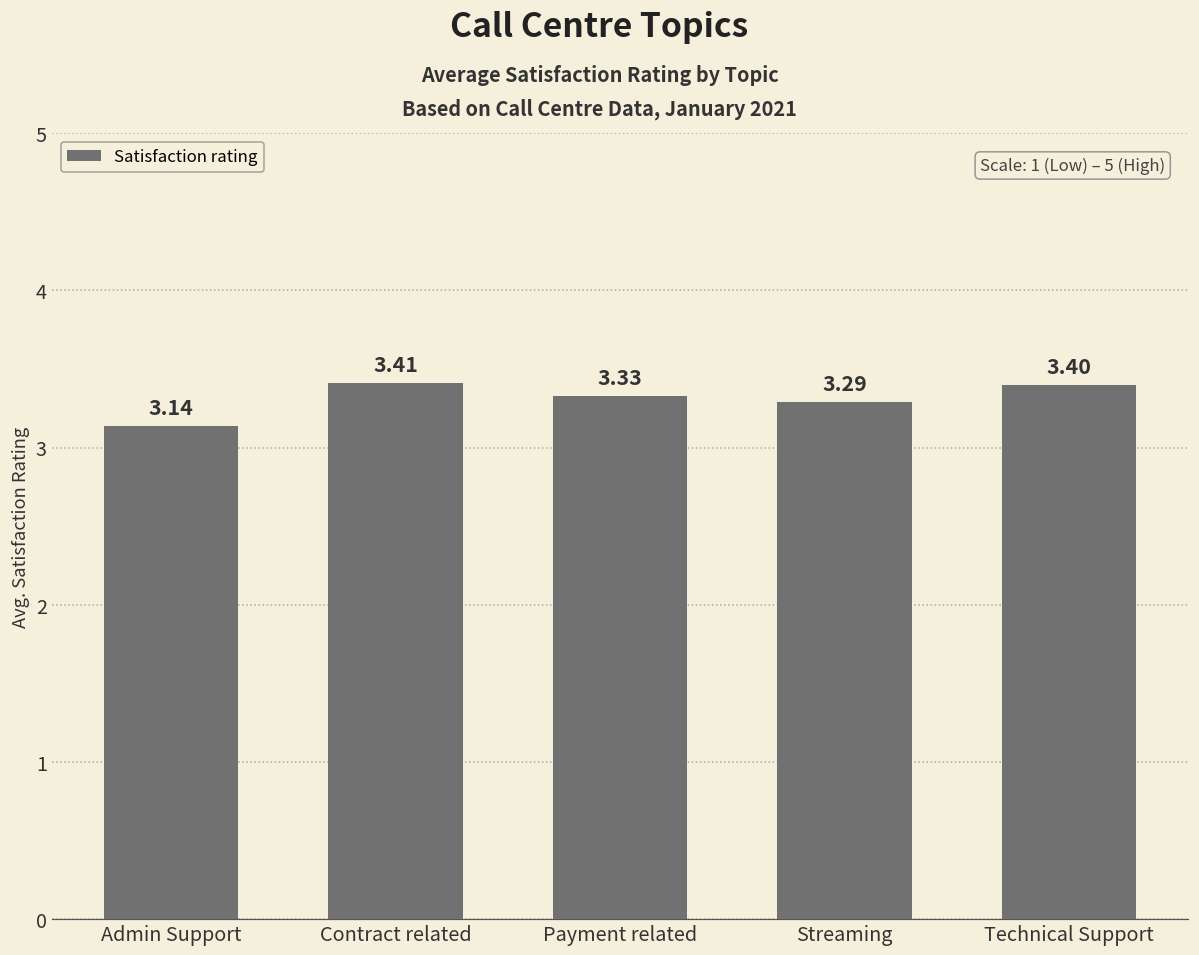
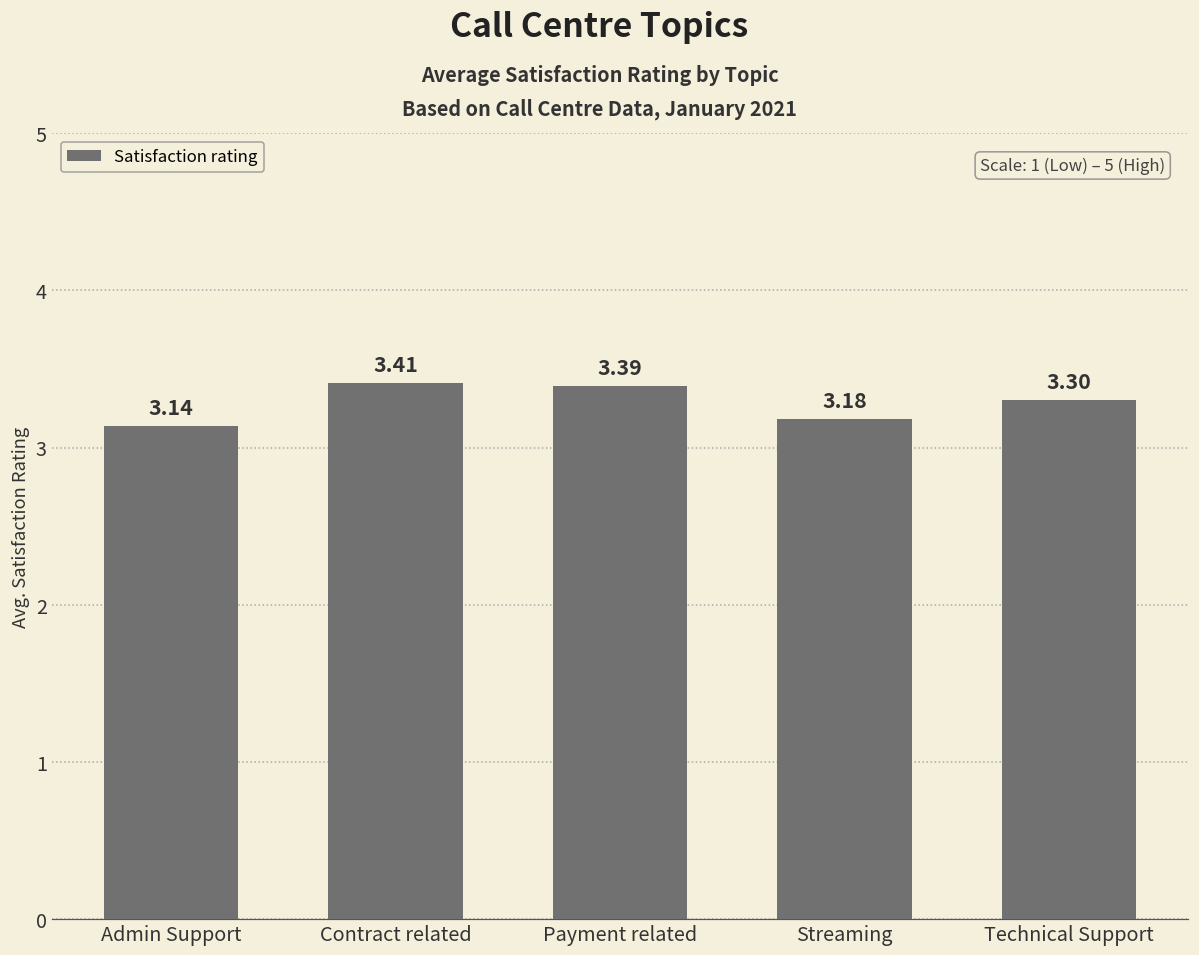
  {
    "Admin Support": 3.14,
    "Contract related": 3.41,
-   "Payment related": 3.33,
-   "Streaming": 3.29,
-   "Technical Support": 3.40
+   "Payment related": 3.39,
+   "Streaming": 3.18,
+   "Technical Support": 3.30
  }
